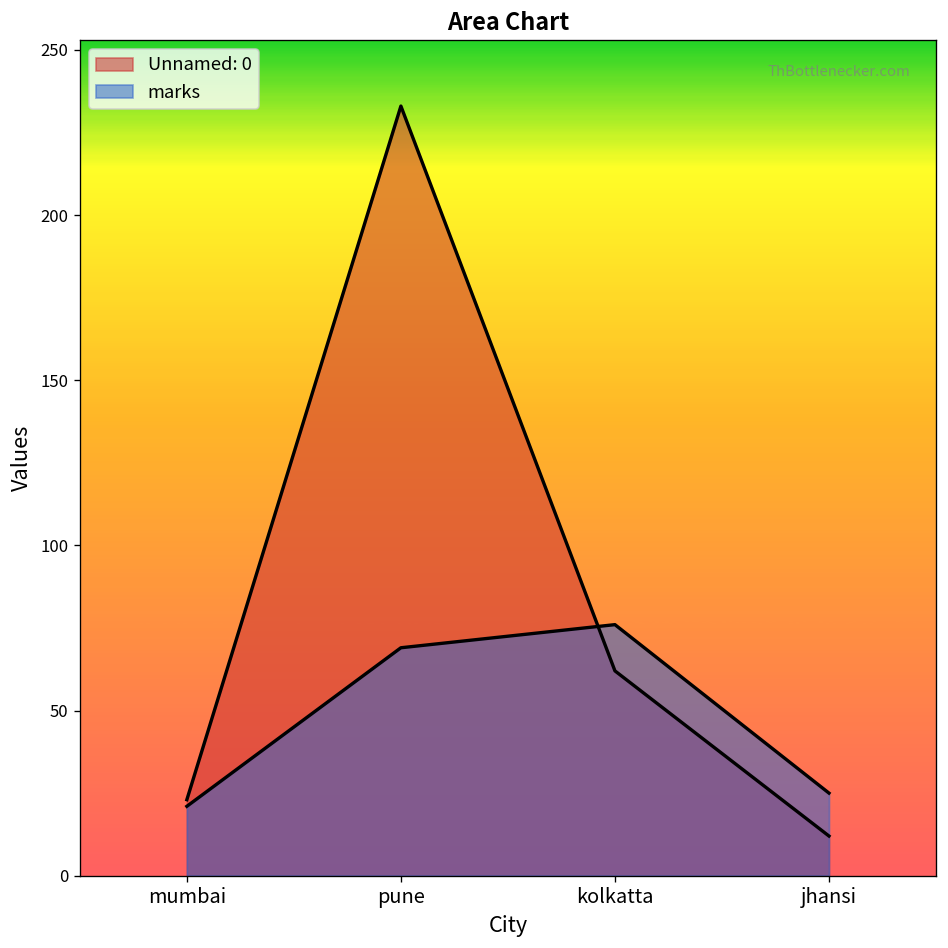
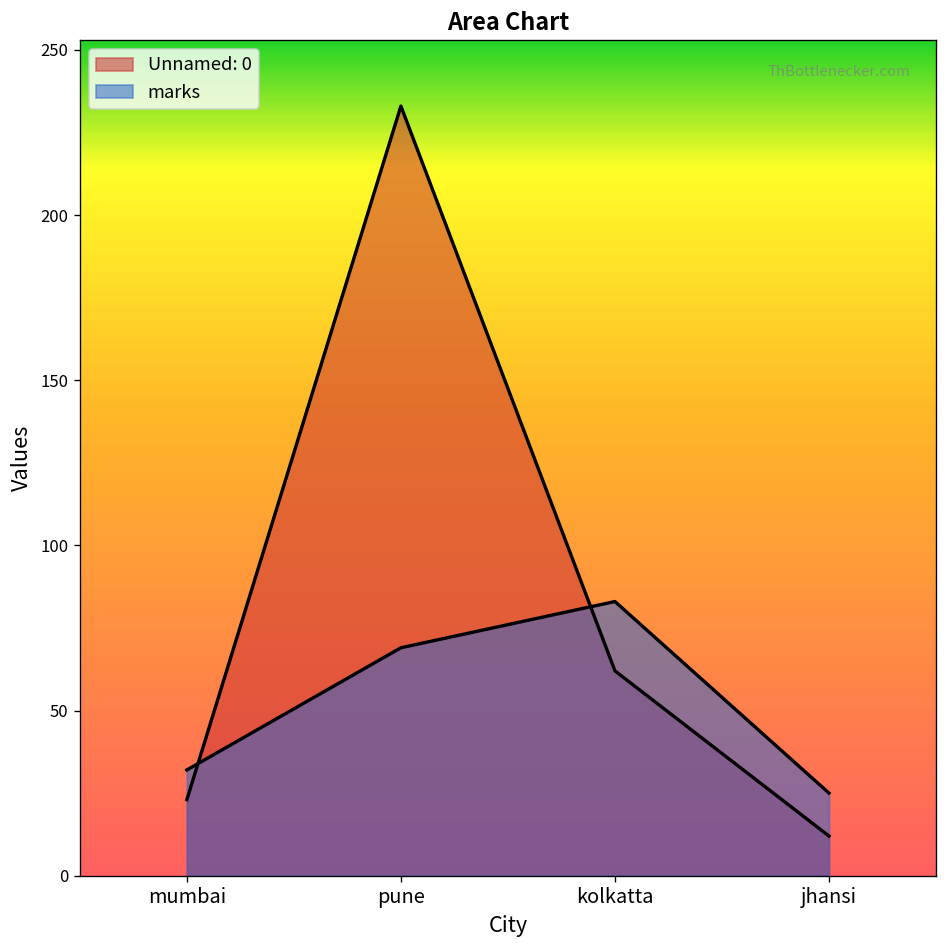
  {
    "Unnamed: 0": {
      "mumbai": 23,
      "pune": 233,
      "kolkatta": 62,
      "jhansi": 12
    },
    "marks": {
-     "mumbai": 21,
+     "mumbai": 32,
      "pune": 69,
-     "kolkatta": 76,
+     "kolkatta": 83,
      "jhansi": 25
    }
  }
